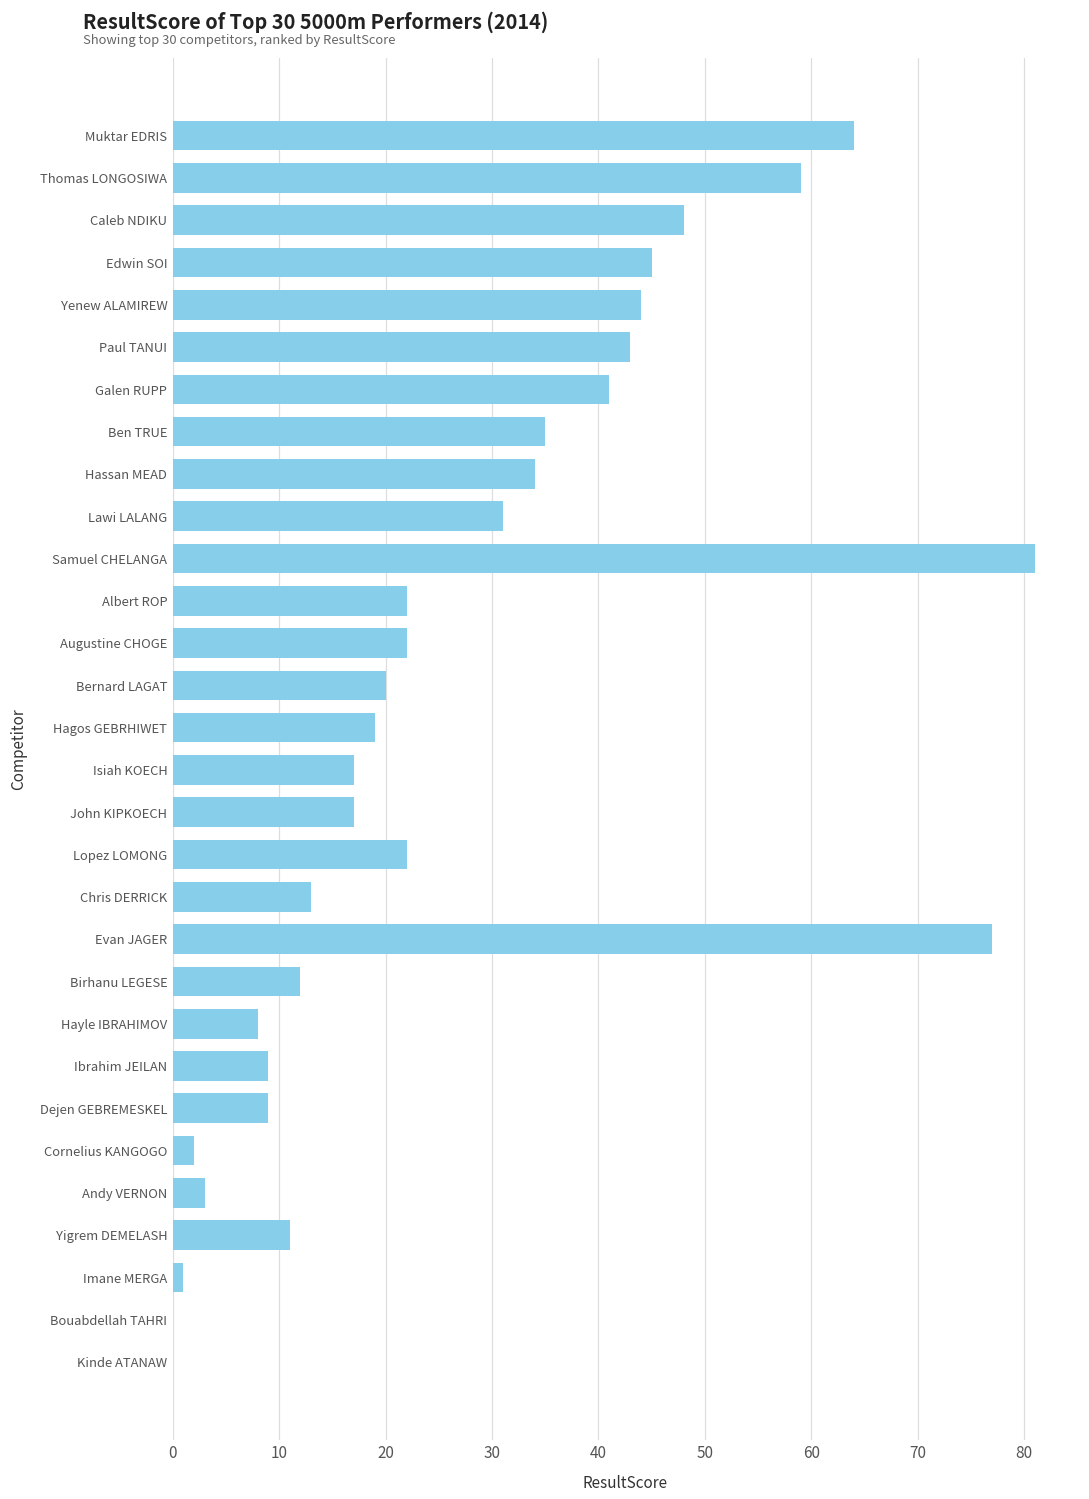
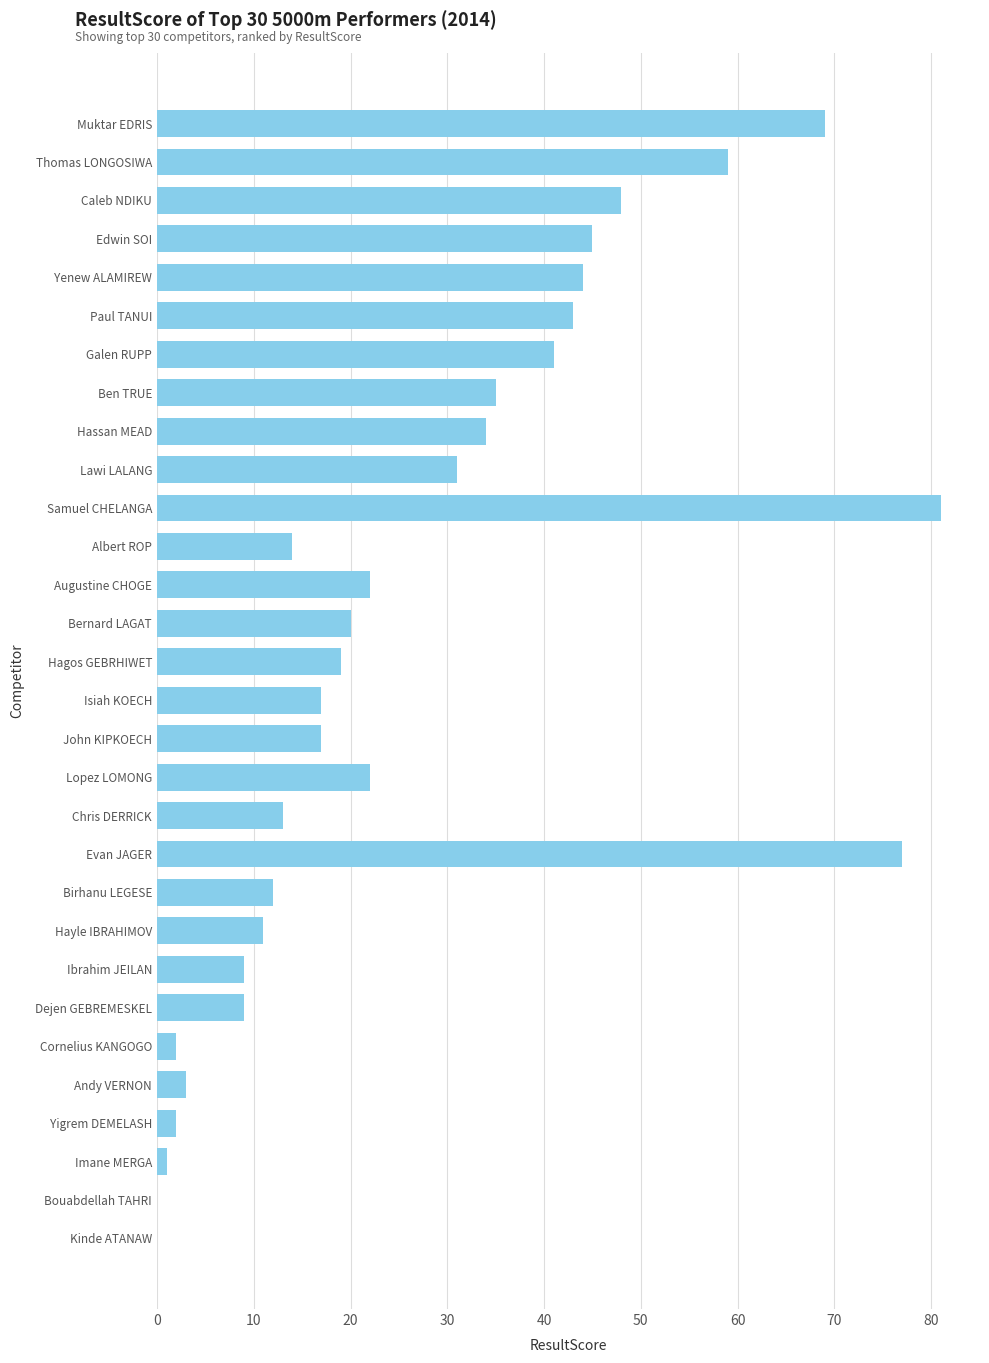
  {
-   "Muktar EDRIS": 64,
+   "Muktar EDRIS": 69,
    "Thomas LONGOSIWA": 59,
    "Caleb NDIKU": 48,
    "Edwin SOI": 45,
    "Yenew ALAMIREW": 44,
    "Paul TANUI": 43,
    "Galen RUPP": 41,
    "Ben TRUE": 35,
    "Hassan MEAD": 34,
    "Lawi LALANG": 31,
    "Samuel CHELANGA": 81,
-   "Albert ROP": 22,
+   "Albert ROP": 14,
    "Augustine CHOGE": 22,
    "Bernard LAGAT": 20,
    "Hagos GEBRHIWET": 19,
    "Isiah KOECH": 17,
    "John KIPKOECH": 17,
    "Lopez LOMONG": 22,
    "Chris DERRICK": 13,
    "Evan JAGER": 77,
    "Birhanu LEGESE": 12,
-   "Hayle IBRAHIMOV": 8,
+   "Hayle IBRAHIMOV": 11,
    "Ibrahim JEILAN": 9,
    "Dejen GEBREMESKEL": 9,
    "Cornelius KANGOGO": 2,
    "Andy VERNON": 3,
-   "Yigrem DEMELASH": 11,
+   "Yigrem DEMELASH": 2,
    "Imane MERGA": 1,
    "Bouabdellah TAHRI": 0,
    "Kinde ATANAW": 0
  }
